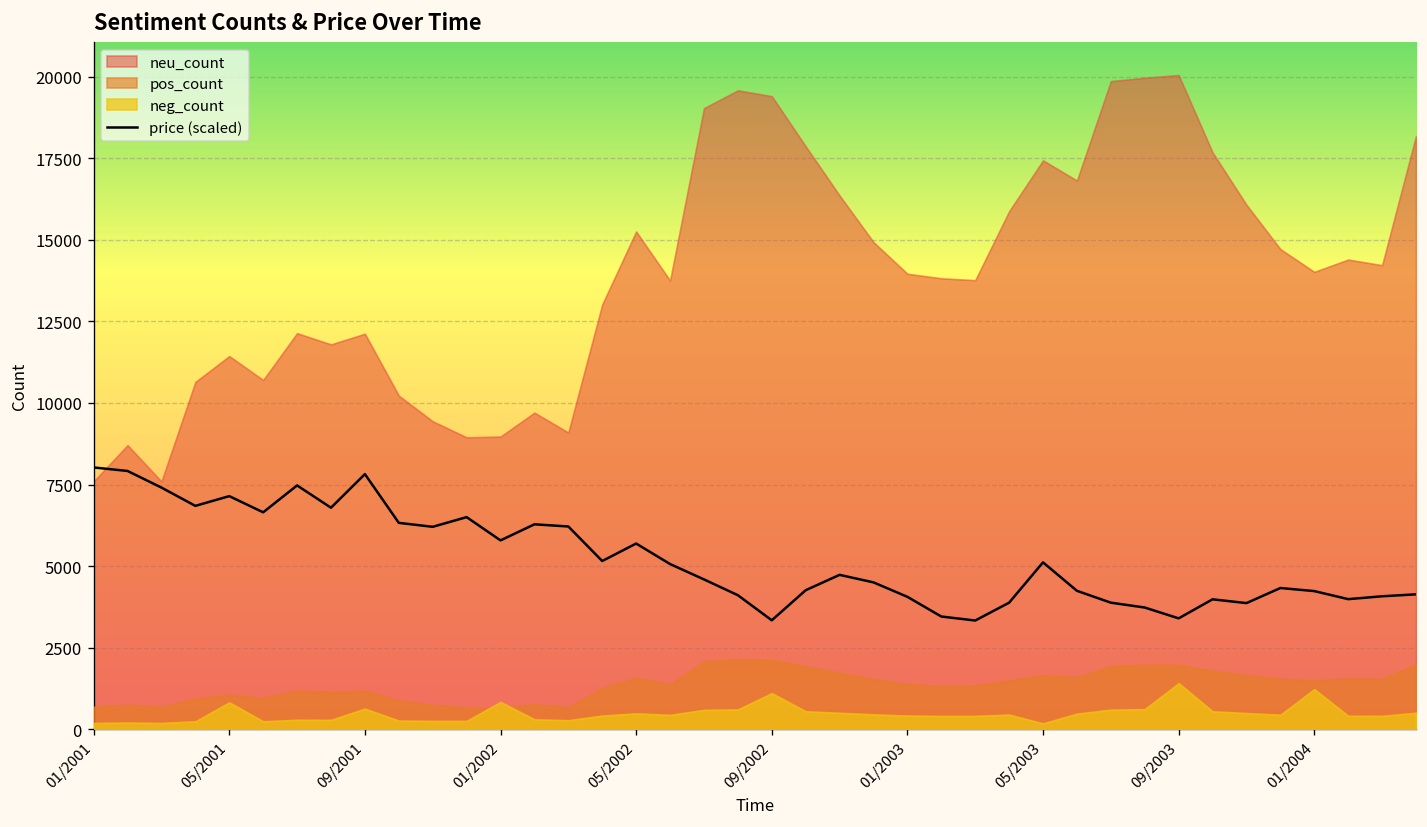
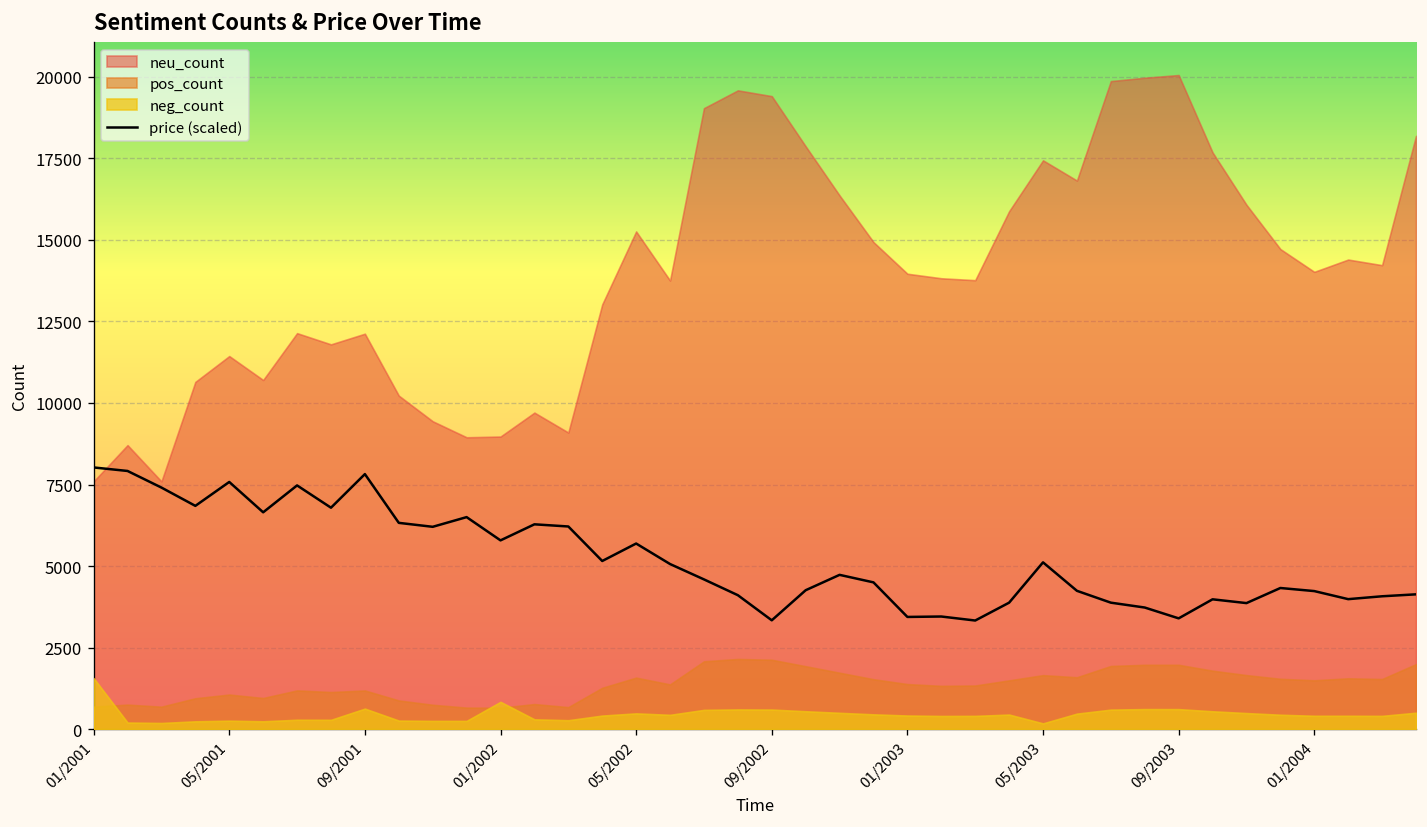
  {
    "price (scaled)": {
      "01/2001": 8000,
-     "05/2001": 7100,
+     "05/2001": 7600,
      "09/2001": 7800,
      "01/2002": 5800,
      "05/2002": 5700,
      "09/2002": 3300,
-     "01/2003": 4100,
+     "01/2003": 3400,
      "05/2003": 5100,
      "09/2003": 3400,
      "01/2004": 4200
    },
    "neg_count": {
-     "01/2001": 200,
-     "05/2001": 800,
+     "01/2001": 1600,
+     "05/2001": 300,
      "09/2001": 600,
      "01/2002": 800,
      "05/2002": 500,
-     "09/2002": 1100,
+     "09/2002": 600,
      "01/2003": 400,
      "05/2003": 200,
-     "09/2003": 1400,
-     "01/2004": 1200
+     "09/2003": 600,
+     "01/2004": 400
    }
  }
